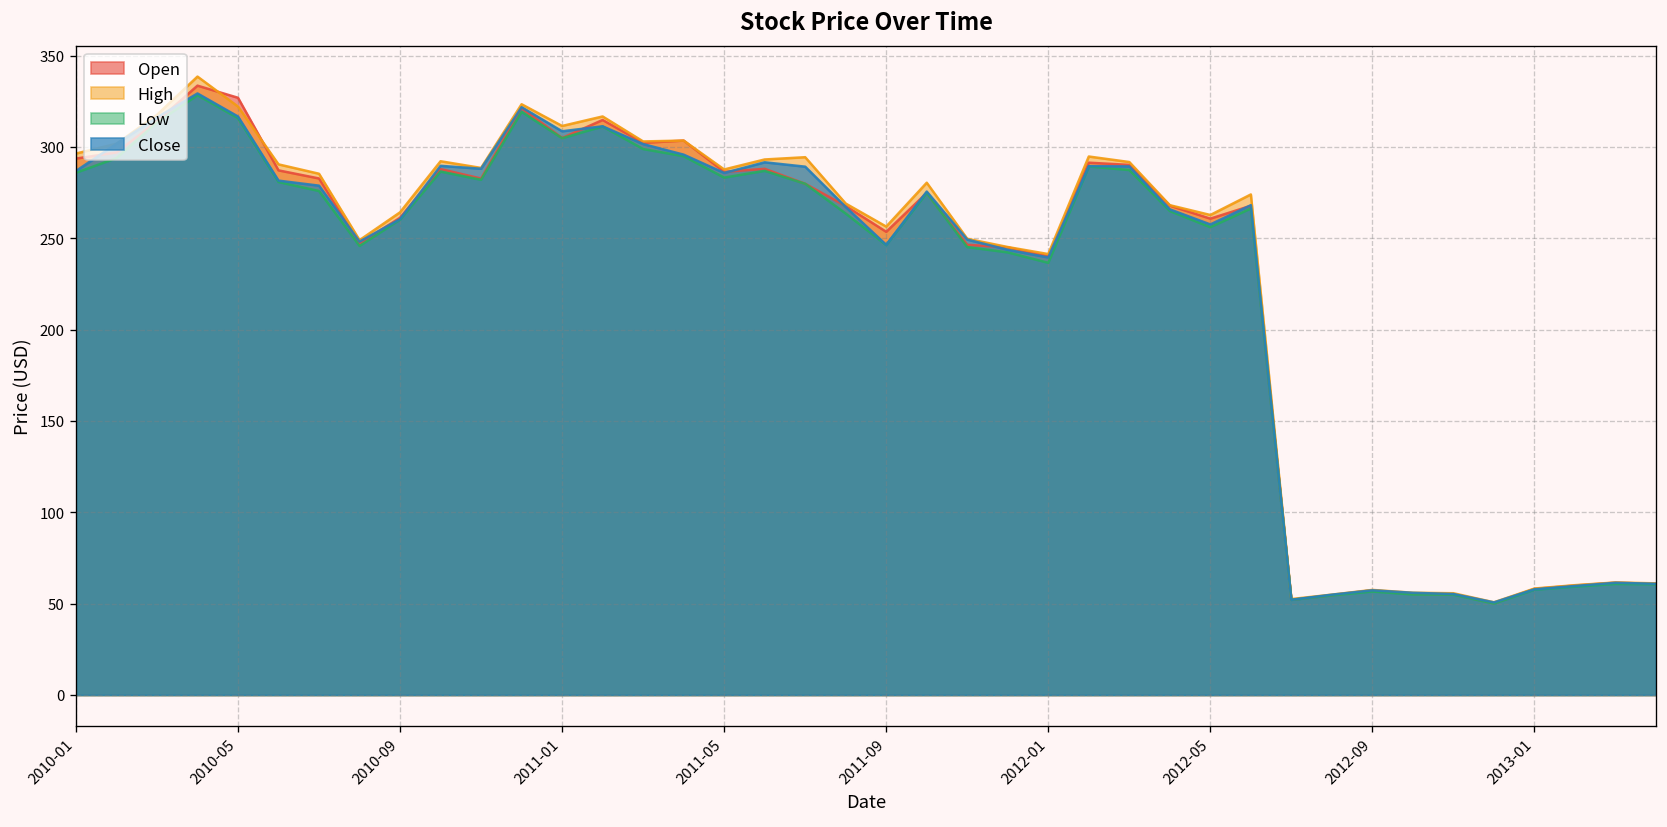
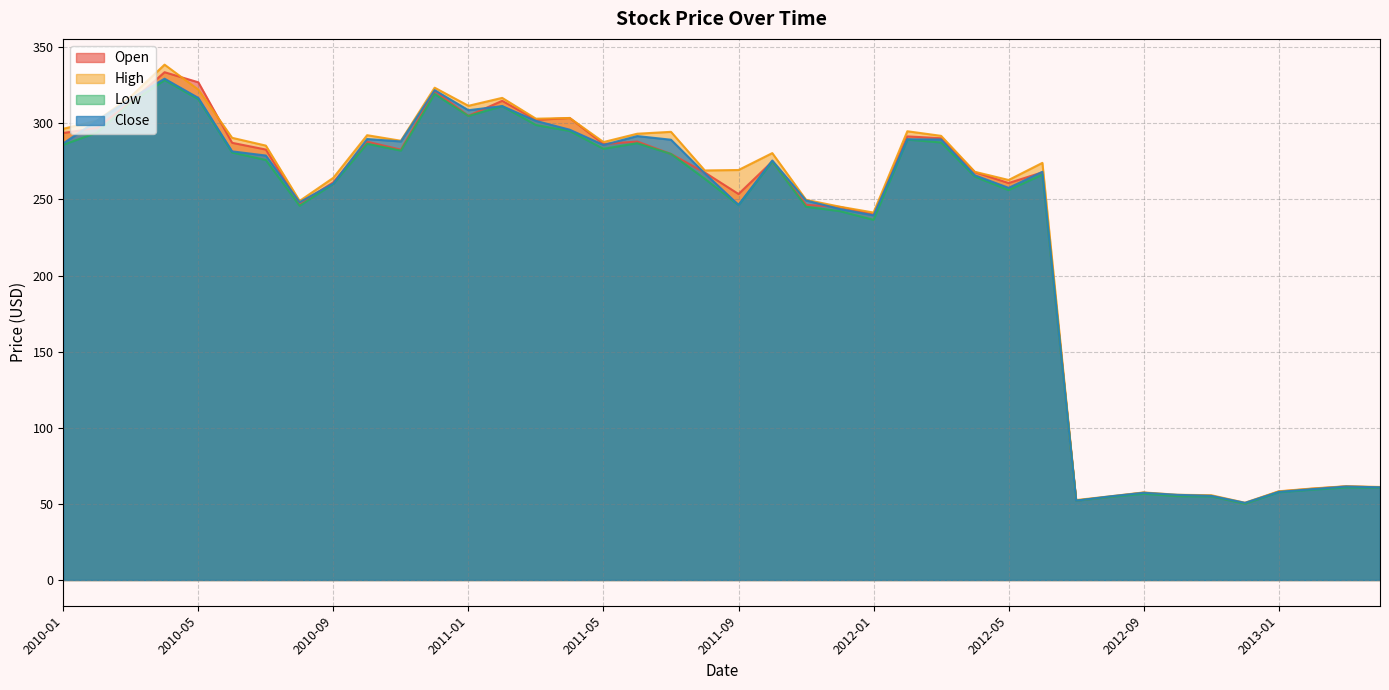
  {
    "Open": {
      "2010-01": 294,
      "2010-05": 327,
      "2011-09": 254,
      "2012-05": 261
    },
    "High": {
      "2010-01": 296,
      "2010-05": 322,
      "2010-09": 264,
      "2011-01": 311,
-     "2011-09": 256,
+     "2011-09": 269,
      "2012-05": 263
    },
    "Low": {
      "2011-05": 283,
      "2012-01": 237
    },
    "Close": {
      "2011-01": 309
    }
  }
